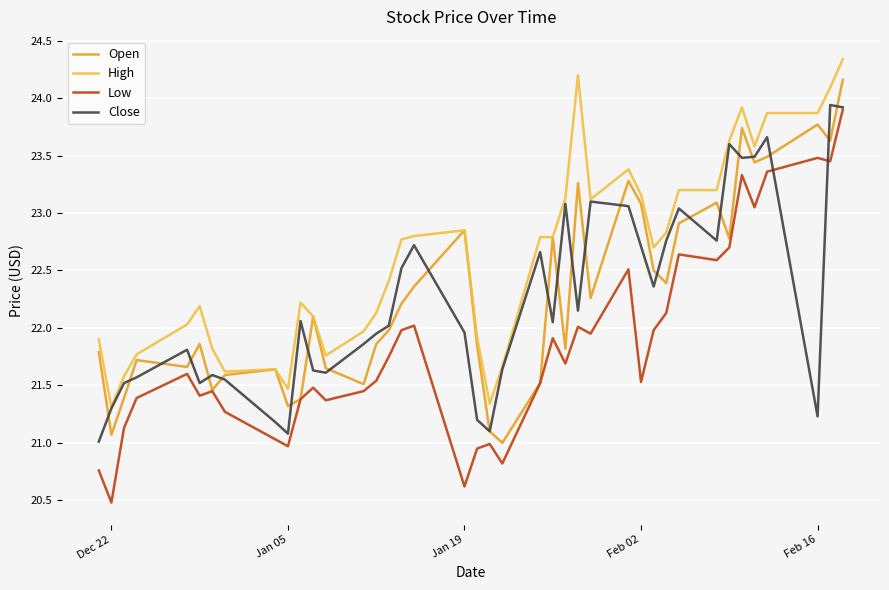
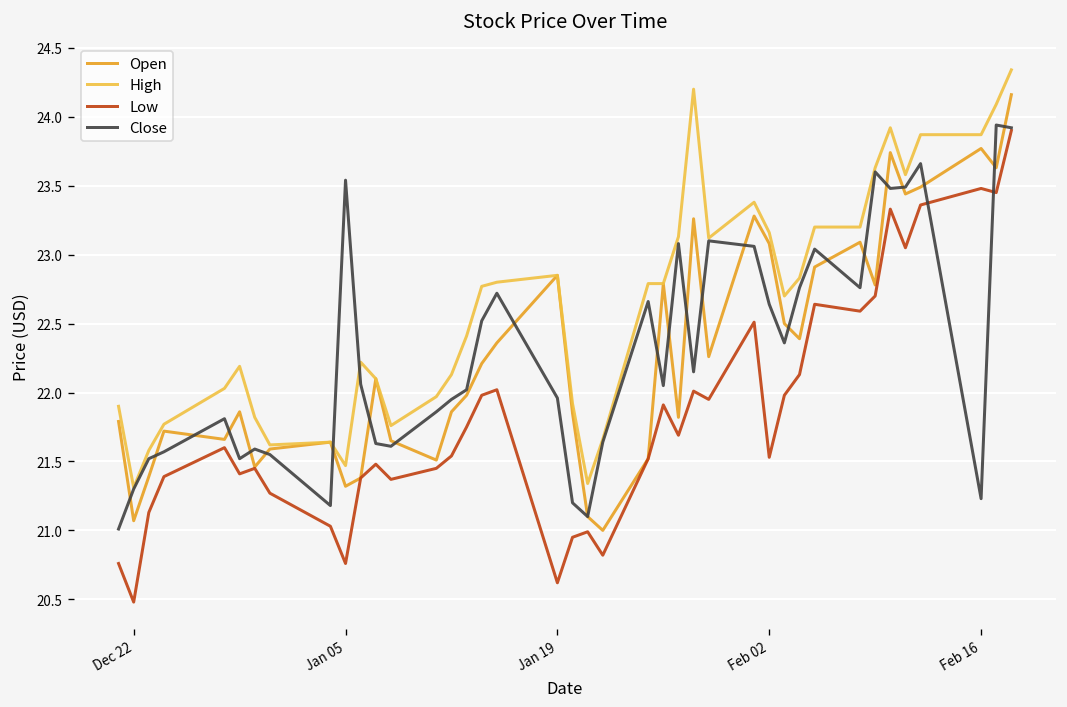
  {
    "Low": {
      "Dec 22": 20.48,
-     "Jan 05": 20.97,
+     "Jan 05": 20.76,
      "Jan 19": 20.62,
      "Feb 02": 21.53,
      "Feb 16": 23.48
    },
    "Close": {
-     "Jan 05": 21.08,
+     "Jan 05": 23.54,
      "Jan 19": 21.96,
-     "Feb 02": 22.71,
+     "Feb 02": 22.64,
      "Feb 16": 21.23
    }
  }
